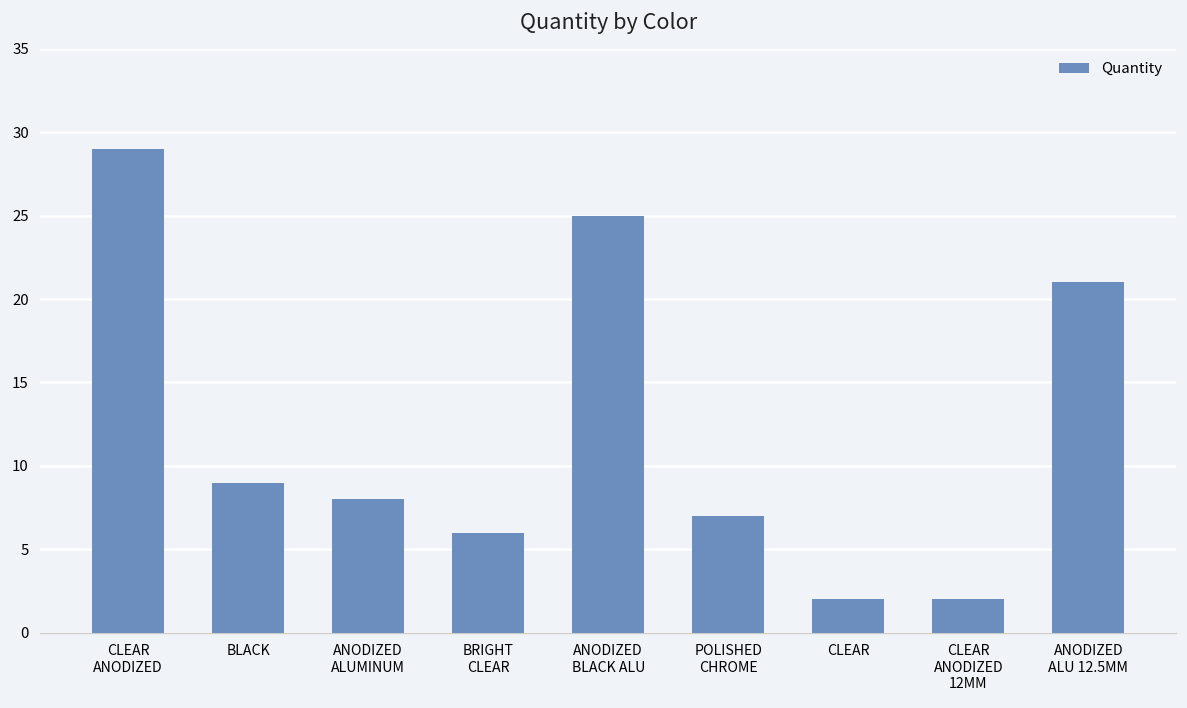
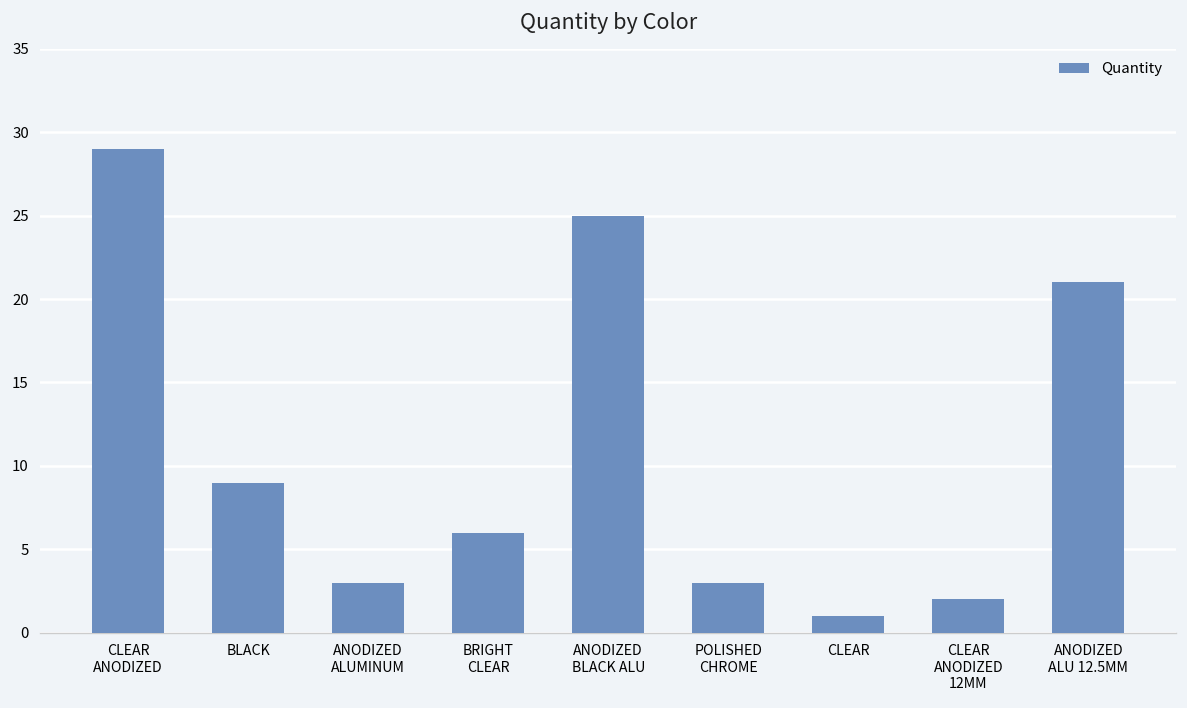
  {
    "CLEAR ANODIZED": 29,
    "BLACK": 9,
-   "ANODIZED ALUMINUM": 8,
+   "ANODIZED ALUMINUM": 3,
    "BRIGHT CLEAR": 6,
    "ANODIZED BLACK ALU": 25,
-   "POLISHED CHROME": 7,
-   "CLEAR": 2,
+   "POLISHED CHROME": 3,
+   "CLEAR": 1,
    "CLEAR ANODIZED 12MM": 2,
    "ANODIZED ALU 12.5MM": 21
  }
